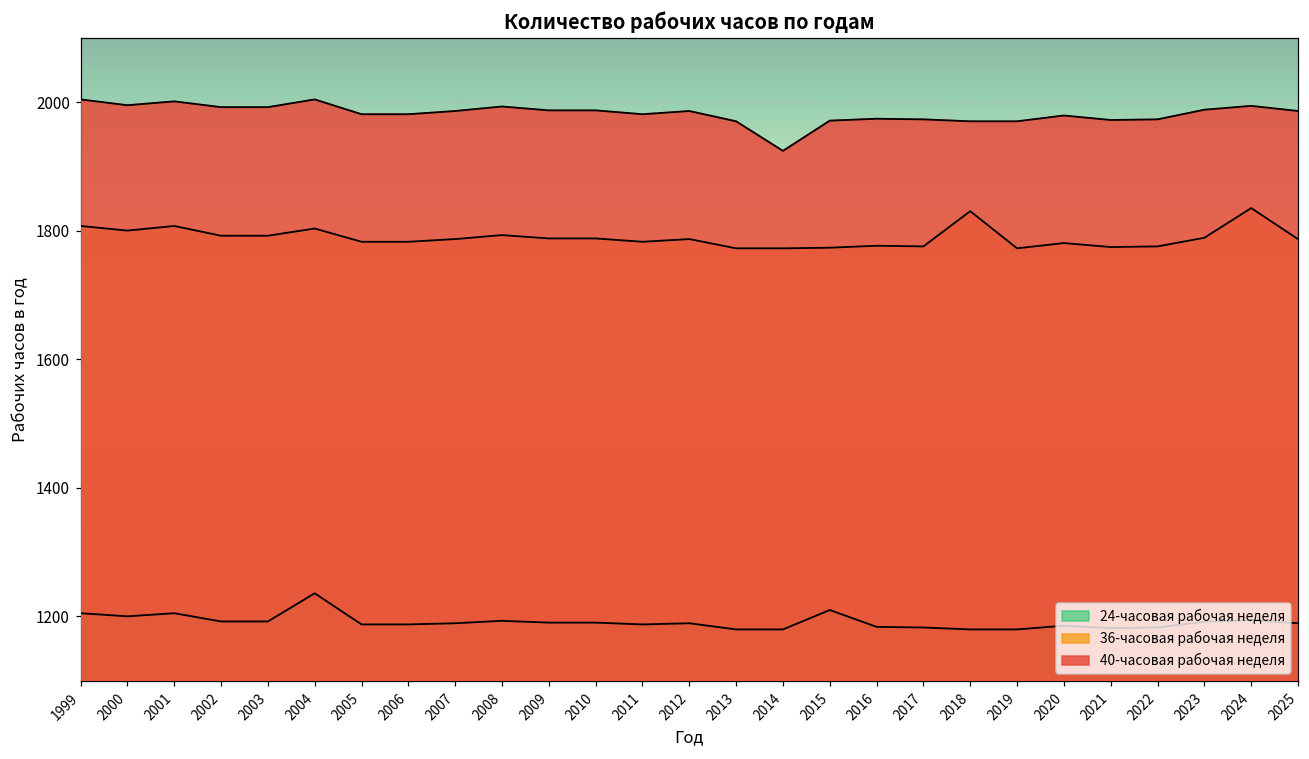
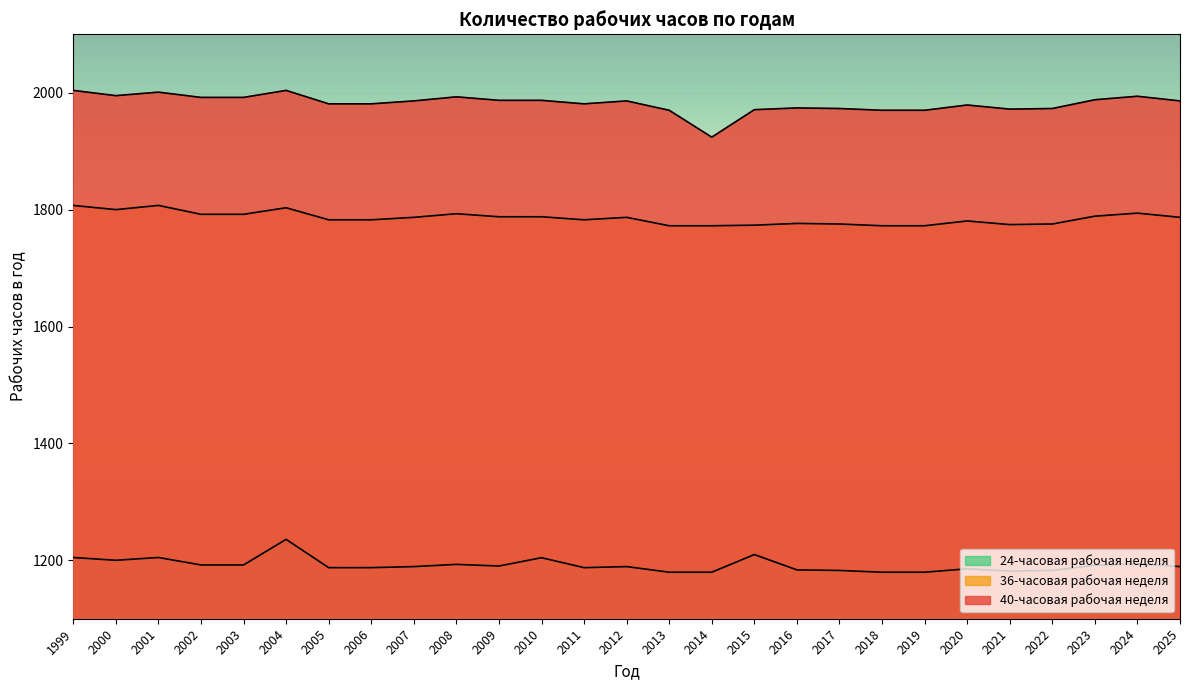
  {
    "24-часовая рабочая неделя": {
      "1999": 1200,
      "2000": 1200,
      "2001": 1200,
      "2002": 1190,
      "2003": 1190,
      "2004": 1240,
      "2005": 1190,
      "2006": 1190,
      "2007": 1190,
      "2008": 1190,
      "2009": 1190,
-     "2010": 1190,
+     "2010": 1200,
      "2011": 1190,
      "2012": 1190,
      "2013": 1180,
      "2014": 1180,
      "2015": 1210,
      "2016": 1180,
      "2017": 1180,
      "2018": 1180,
      "2019": 1180,
      "2025": 1190
    },
    "36-часовая рабочая неделя": {
      "1999": 1810,
      "2000": 1800,
      "2001": 1810,
      "2002": 1790,
      "2003": 1790,
      "2004": 1800,
      "2005": 1780,
      "2006": 1780,
      "2007": 1790,
      "2008": 1790,
      "2009": 1790,
      "2010": 1790,
      "2011": 1780,
      "2012": 1790,
      "2013": 1770,
      "2014": 1770,
      "2015": 1770,
      "2016": 1780,
      "2017": 1780,
-     "2018": 1830,
+     "2018": 1770,
      "2019": 1770,
      "2020": 1780,
      "2021": 1770,
      "2022": 1780,
      "2023": 1790,
-     "2024": 1840,
+     "2024": 1790,
      "2025": 1790
    },
    "40-часовая рабочая неделя": {
      "1999": 2000,
      "2000": 2000,
      "2001": 2000,
      "2002": 1990,
      "2003": 1990,
      "2004": 2000,
      "2005": 1980,
      "2006": 1980,
      "2007": 1990,
      "2008": 1990,
      "2009": 1990,
      "2010": 1990,
      "2011": 1980,
      "2012": 1990,
      "2013": 1970,
      "2014": 1920,
      "2015": 1970,
      "2016": 1970,
      "2017": 1970,
      "2018": 1970,
      "2019": 1970,
      "2020": 1980,
      "2021": 1970,
      "2022": 1970,
      "2023": 1990,
      "2024": 1990,
      "2025": 1990
    }
  }
